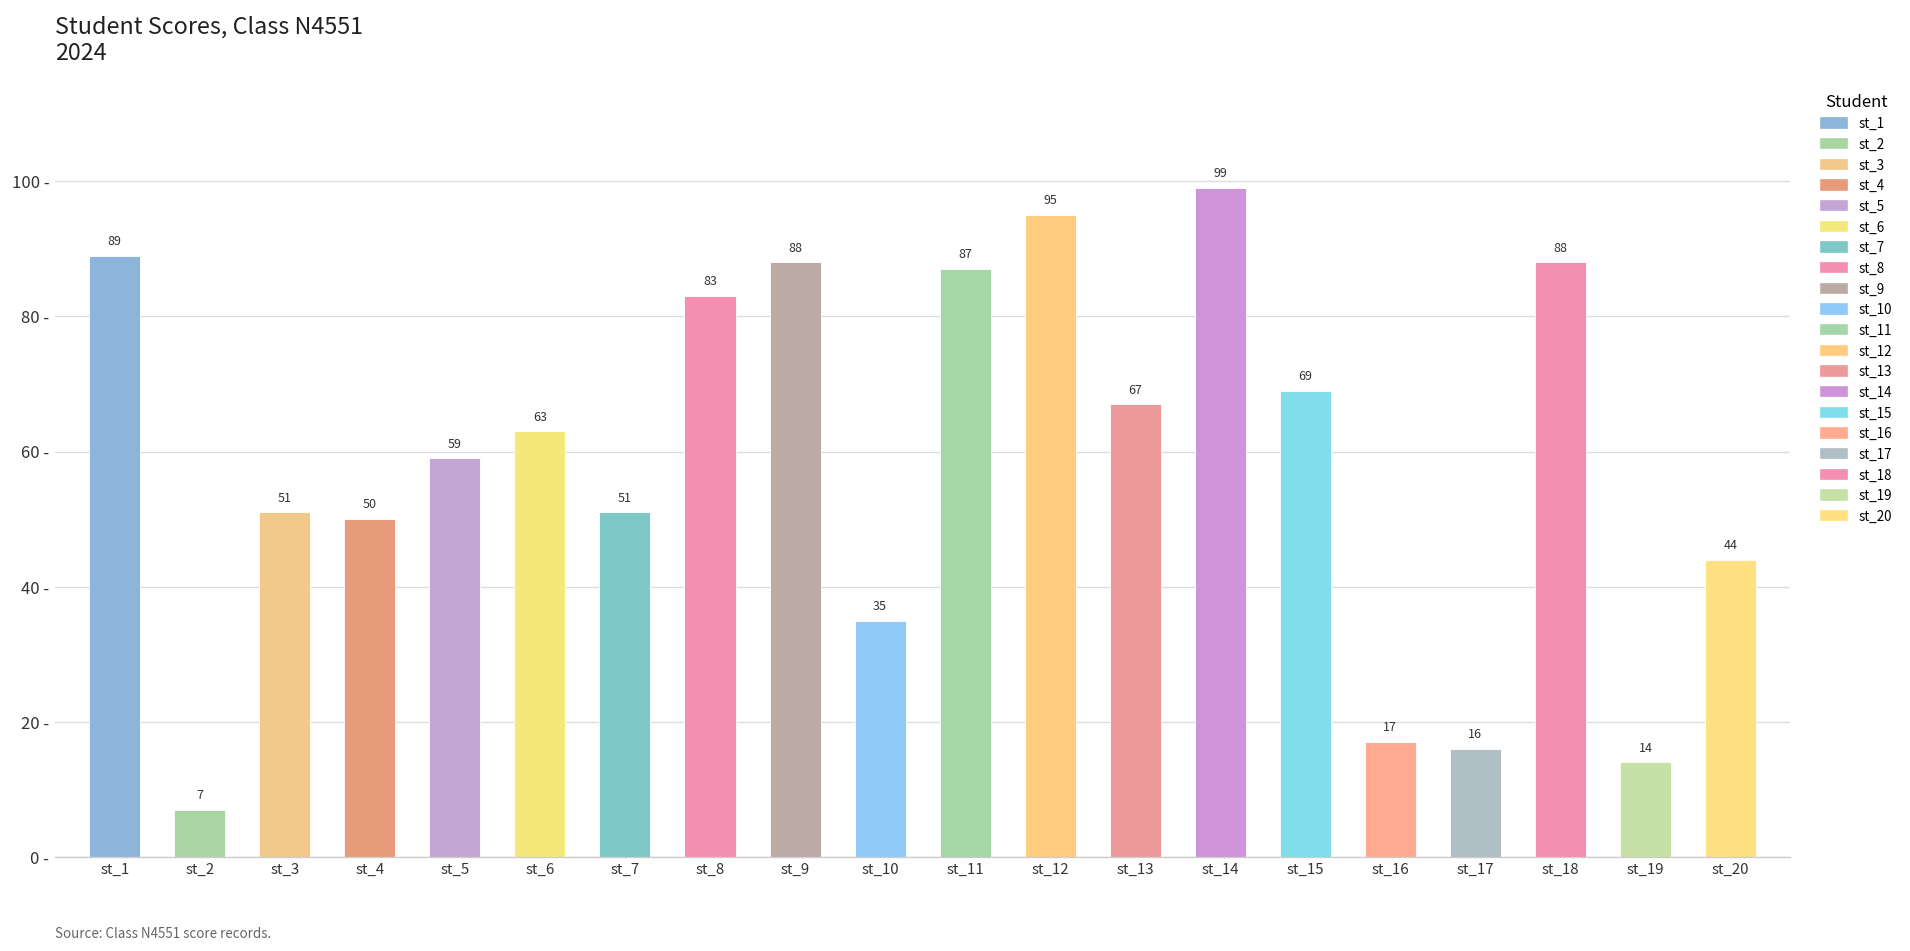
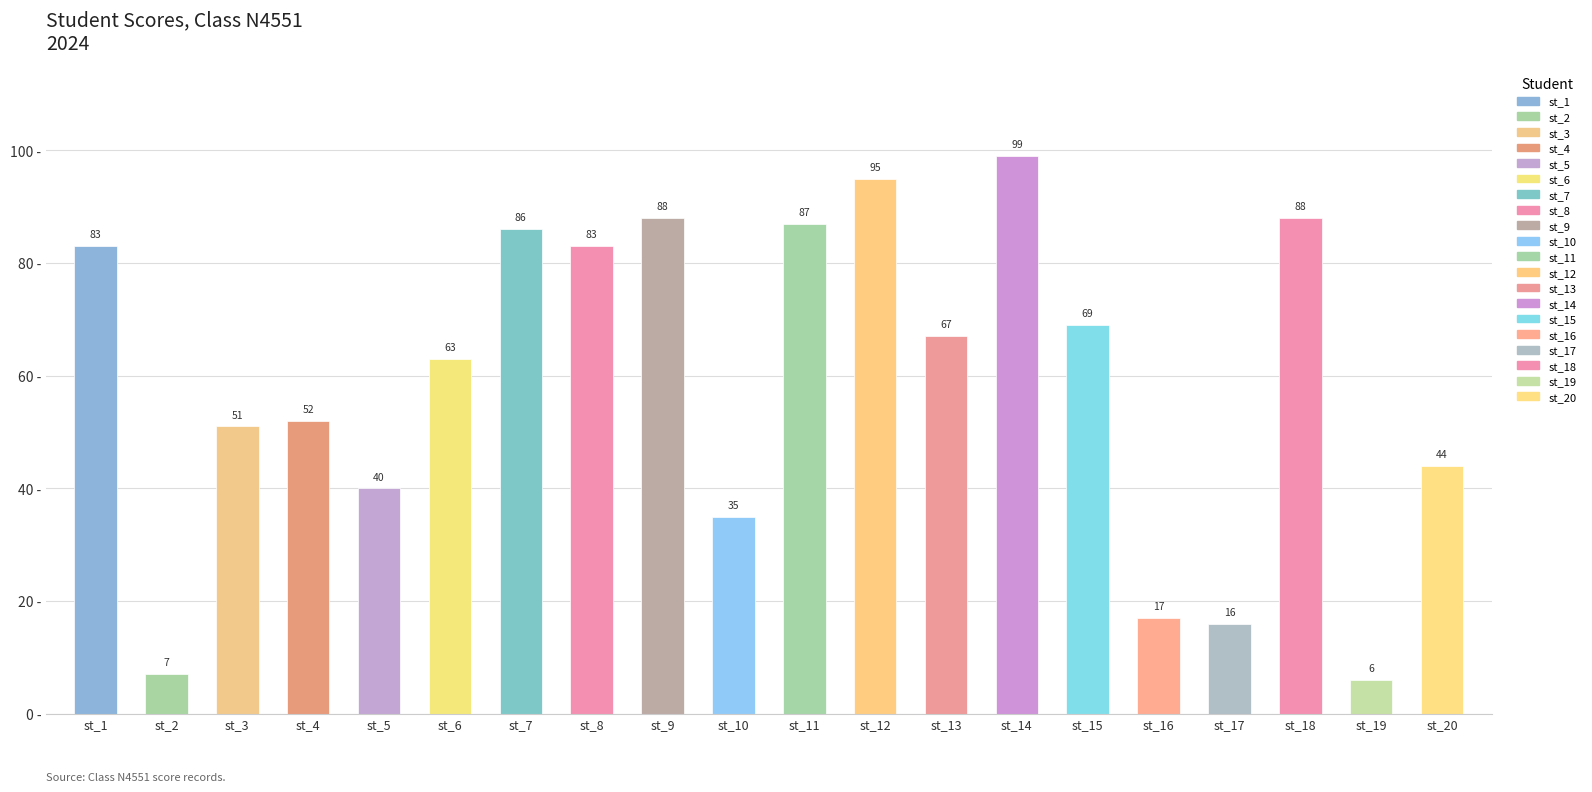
  {
-   "st_1": 89,
+   "st_1": 83,
    "st_2": 7,
    "st_3": 51,
-   "st_4": 50,
-   "st_5": 59,
+   "st_4": 52,
+   "st_5": 40,
    "st_6": 63,
-   "st_7": 51,
+   "st_7": 86,
    "st_8": 83,
    "st_9": 88,
    "st_10": 35,
    "st_11": 87,
    "st_12": 95,
    "st_13": 67,
    "st_14": 99,
    "st_15": 69,
    "st_16": 17,
    "st_17": 16,
    "st_18": 88,
-   "st_19": 14,
+   "st_19": 6,
    "st_20": 44
  }
